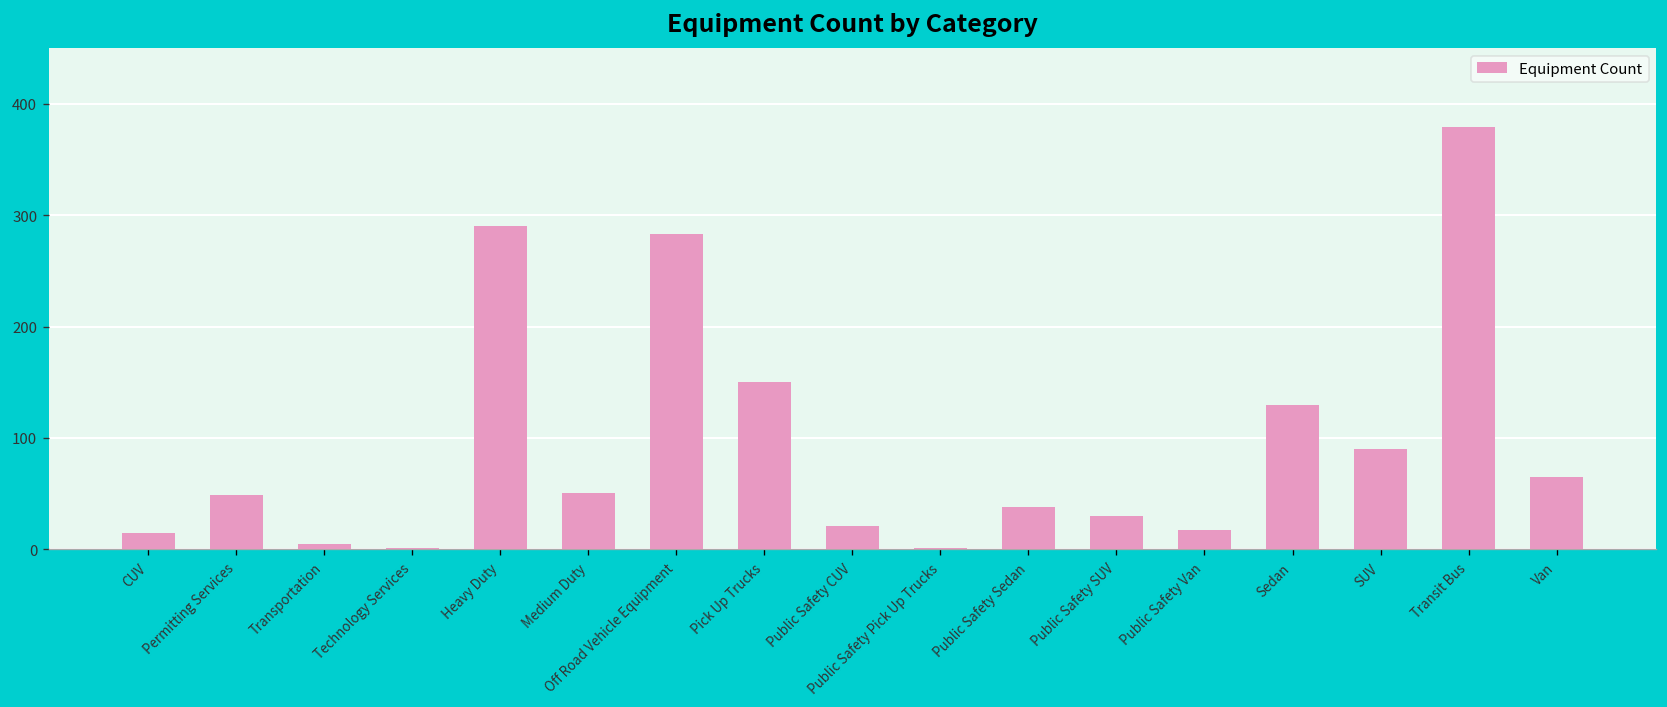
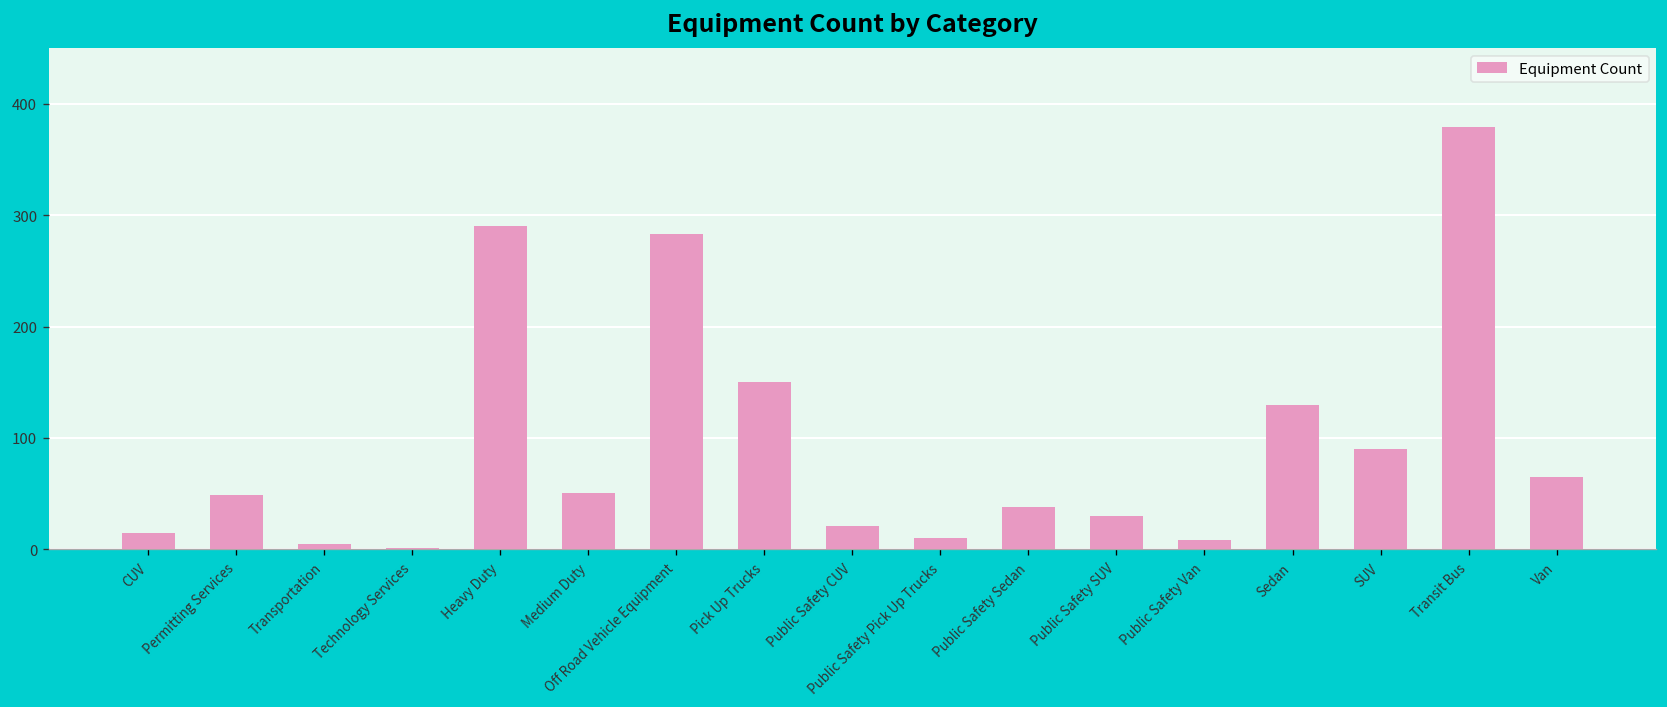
  {
    "CUV": 20,
    "Permitting Services": 50,
    "Transportation": 10,
    "Heavy Duty": 290,
    "Medium Duty": 50,
    "Off Road Vehicle Equipment": 280,
    "Pick Up Trucks": 150,
    "Public Safety CUV": 20,
-   "Public Safety Pick Up Trucks": 0,
+   "Public Safety Pick Up Trucks": 10,
    "Public Safety Sedan": 40,
    "Public Safety SUV": 30,
-   "Public Safety Van": 20,
+   "Public Safety Van": 10,
    "Sedan": 130,
    "SUV": 90,
    "Transit Bus": 380,
    "Van": 70
  }
